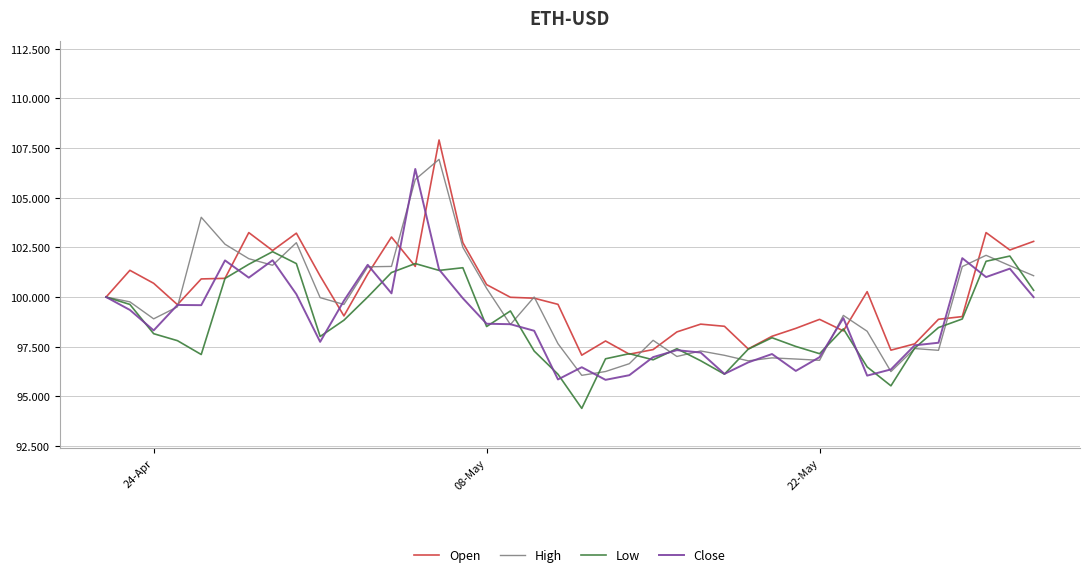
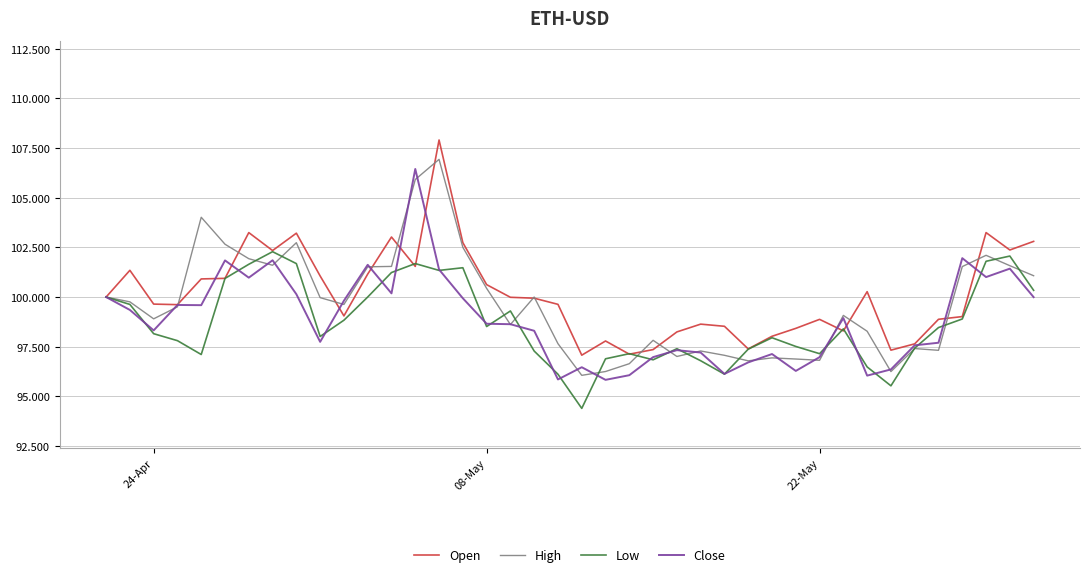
  {
    "Open": {
-     "24-Apr": 100.7,
+     "24-Apr": 99.6,
      "08-May": 100.6,
      "22-May": 98.9
    },
    "High": {
      "24-Apr": 98.9,
      "08-May": 100.4,
      "22-May": 96.8
    },
    "Low": {
      "24-Apr": 98.2,
      "08-May": 98.5,
      "22-May": 97.1
    },
    "Close": {
      "24-Apr": 98.3,
      "08-May": 98.7,
      "22-May": 97.0
    }
  }
